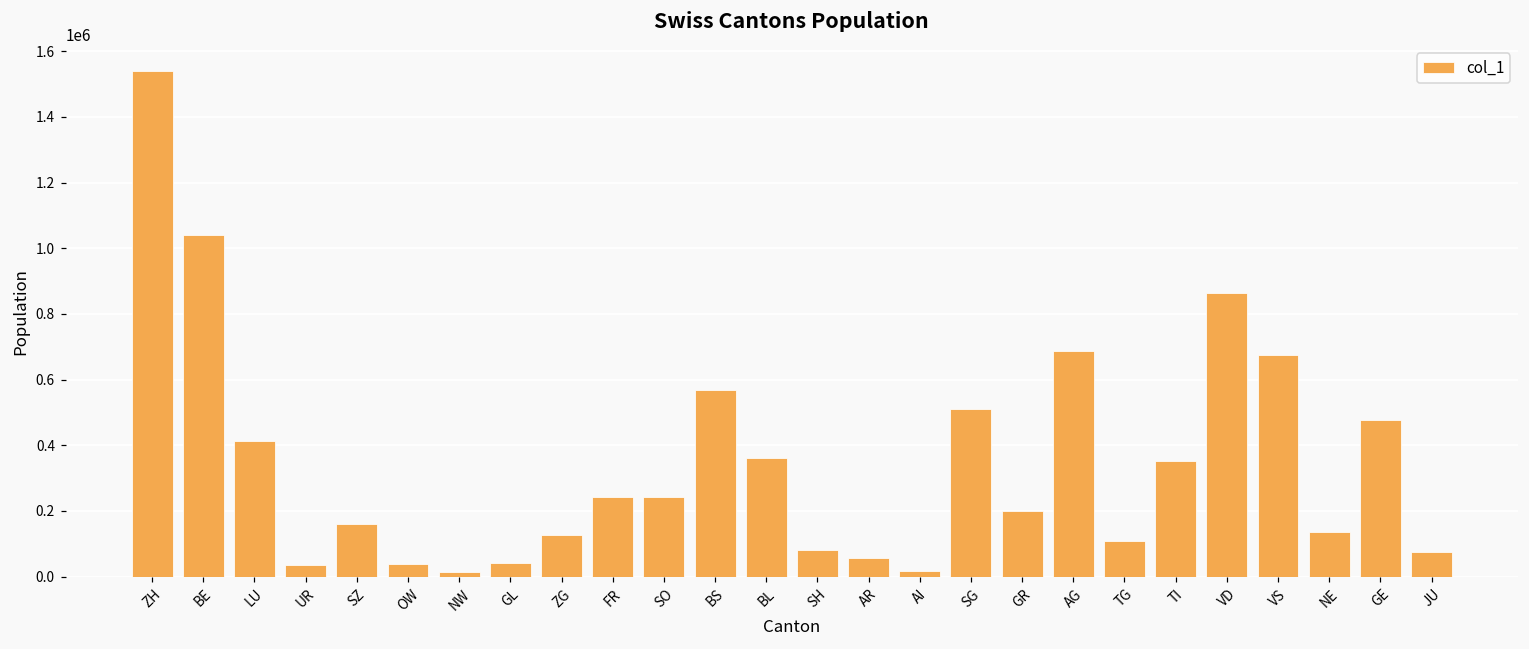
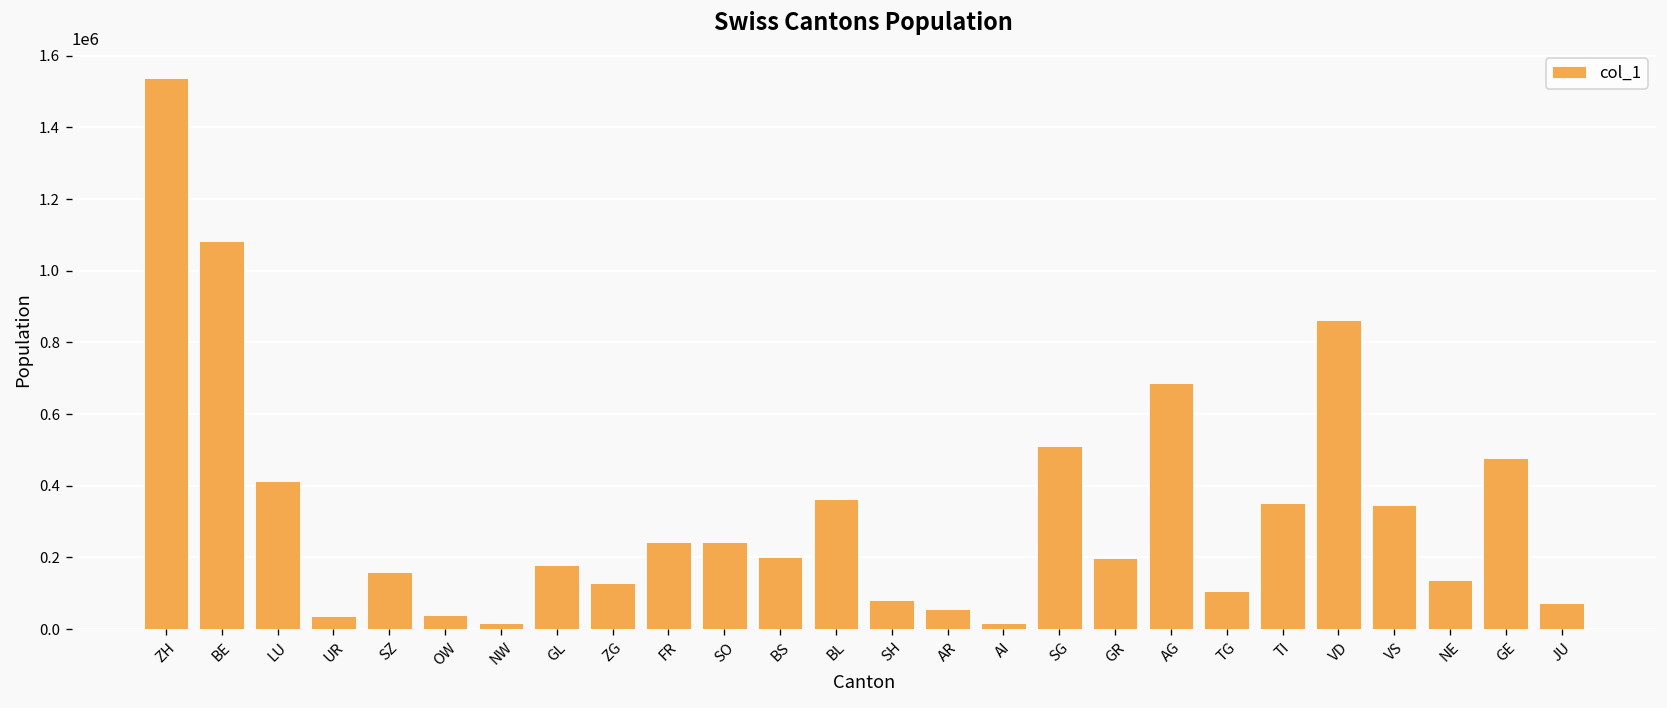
  {
    "ZH": 1540000,
-   "BE": 1040000,
+   "BE": 1080000,
    "LU": 410000,
    "UR": 40000,
    "SZ": 160000,
    "OW": 40000,
    "NW": 20000,
-   "GL": 40000,
+   "GL": 180000,
    "ZG": 130000,
    "FR": 240000,
    "SO": 240000,
-   "BS": 570000,
+   "BS": 200000,
    "BL": 360000,
    "SH": 80000,
    "AR": 60000,
    "AI": 20000,
    "SG": 510000,
    "GR": 200000,
    "AG": 690000,
    "TG": 110000,
    "TI": 350000,
    "VD": 860000,
-   "VS": 680000,
+   "VS": 350000,
    "NE": 140000,
    "GE": 480000,
    "JU": 70000
  }
